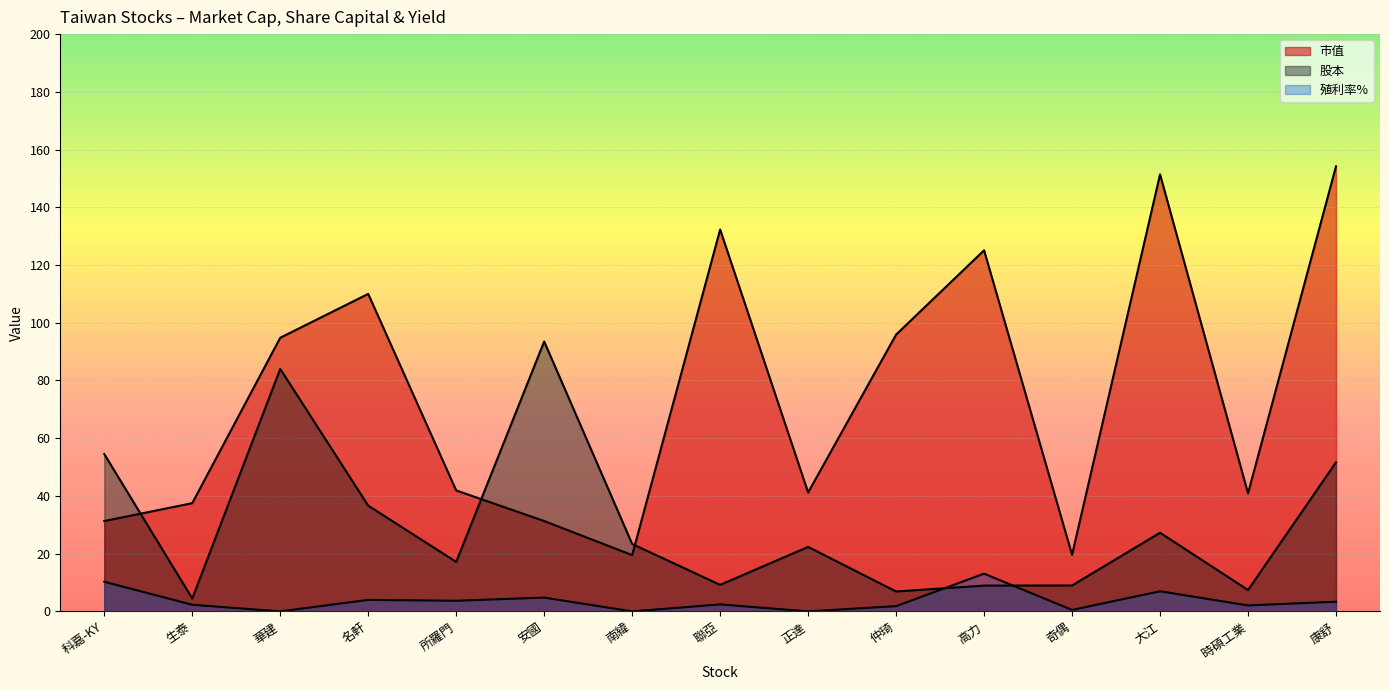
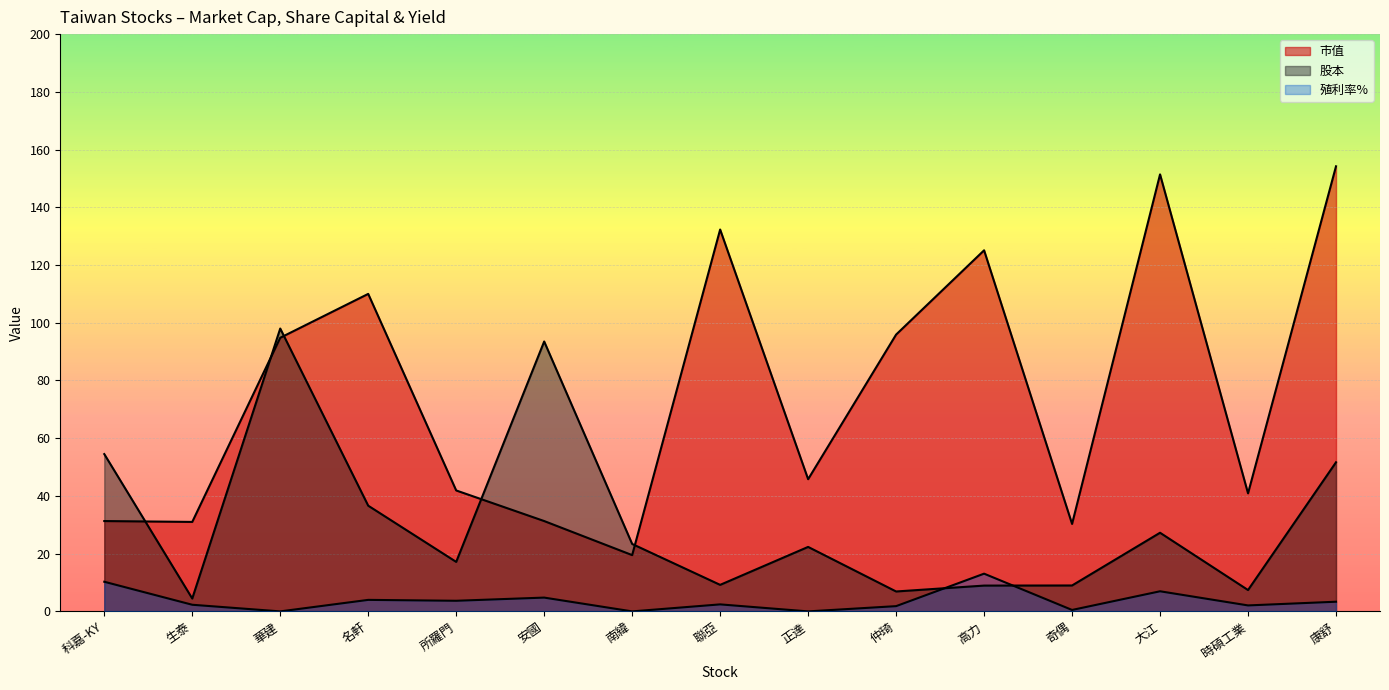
  {
    "市值": {
      "科嘉-KY": 31,
-     "生泰": 38,
+     "生泰": 31,
      "華建": 95,
      "名軒": 110,
      "所羅門": 42,
      "安國": 31,
      "南緯": 20,
      "聯亞": 132,
-     "正達": 41,
+     "正達": 46,
      "仲琦": 96,
      "高力": 125,
-     "奇偶": 20,
+     "奇偶": 30,
      "大江": 151,
      "時碩工業": 41,
      "康舒": 154
    },
    "股本": {
      "科嘉-KY": 55,
      "生泰": 4,
-     "華建": 84,
+     "華建": 98,
      "名軒": 37,
      "所羅門": 17,
      "安國": 94,
      "南緯": 23,
      "聯亞": 9,
      "正達": 22,
      "仲琦": 7,
      "高力": 9,
      "奇偶": 9,
      "大江": 27,
      "時碩工業": 7,
      "康舒": 52
    },
    "殖利率%": {
      "科嘉-KY": 10,
      "生泰": 2,
      "華建": 0,
      "名軒": 4,
      "所羅門": 4,
      "安國": 5,
      "南緯": 0,
      "聯亞": 2,
      "正達": 0,
      "仲琦": 2,
      "高力": 13,
      "奇偶": 1,
      "大江": 7,
      "時碩工業": 2,
      "康舒": 3
    }
  }
